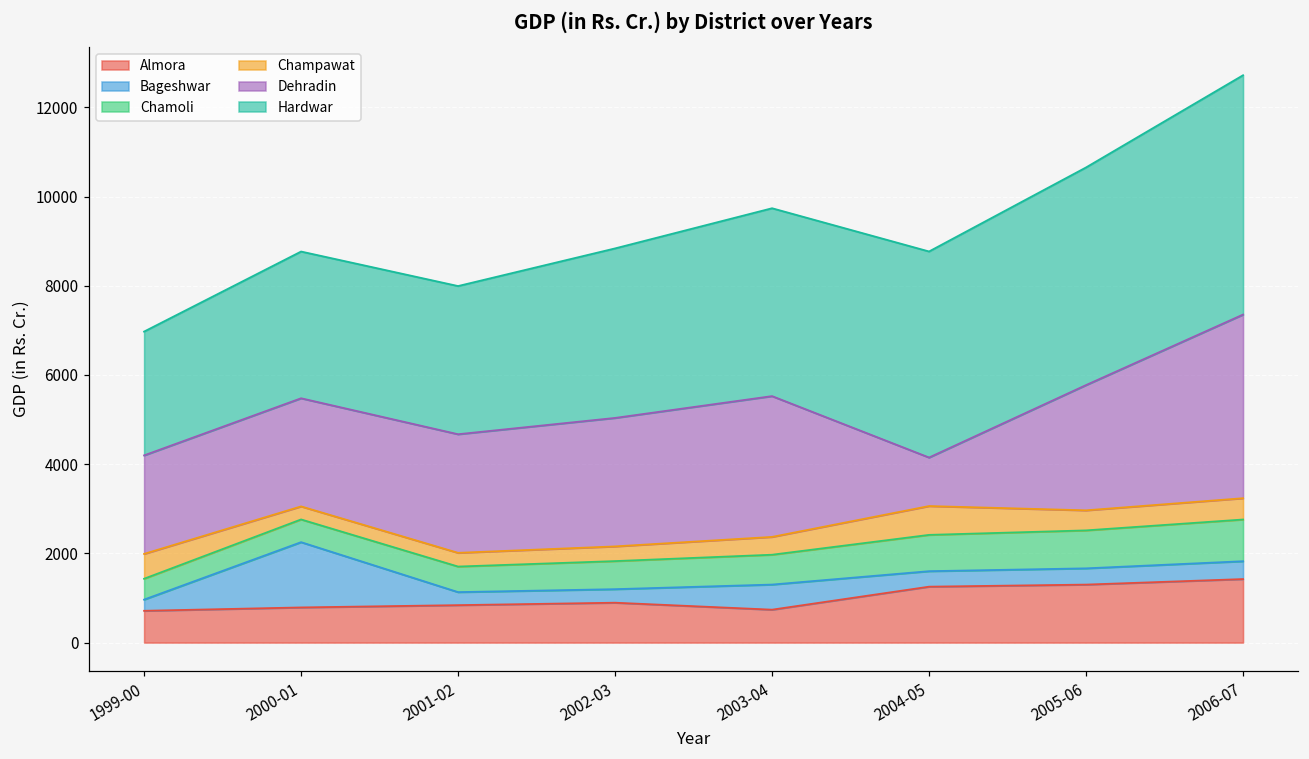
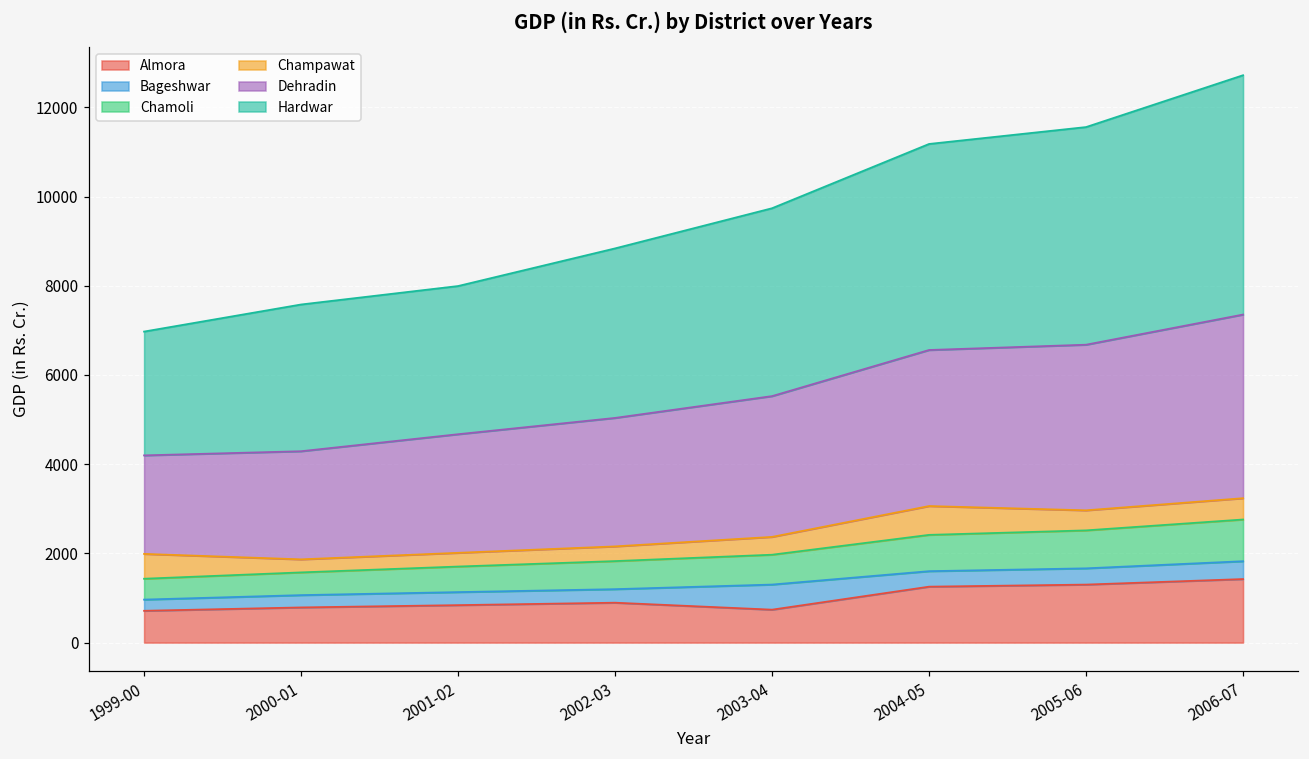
  {
    "Almora": {
      "1999-00": 700,
      "2000-01": 800,
      "2001-02": 800,
      "2002-03": 900,
      "2003-04": 700,
      "2004-05": 1300,
      "2005-06": 1300,
      "2006-07": 1400
    },
    "Bageshwar": {
      "1999-00": 300,
-     "2000-01": 1500,
+     "2000-01": 300,
      "2001-02": 300,
      "2002-03": 300,
      "2003-04": 600,
      "2004-05": 300,
      "2005-06": 400,
      "2006-07": 400
    },
    "Champawat": {
      "1999-00": 600,
      "2000-01": 300,
      "2001-02": 300,
      "2002-03": 300,
      "2003-04": 400,
      "2004-05": 600,
      "2005-06": 400,
      "2006-07": 500
    },
    "Dehradin": {
      "1999-00": 2200,
      "2000-01": 2400,
      "2001-02": 2700,
      "2002-03": 2900,
      "2003-04": 3200,
-     "2004-05": 1100,
-     "2005-06": 2800,
+     "2004-05": 3500,
+     "2005-06": 3700,
      "2006-07": 4100
    }
  }
